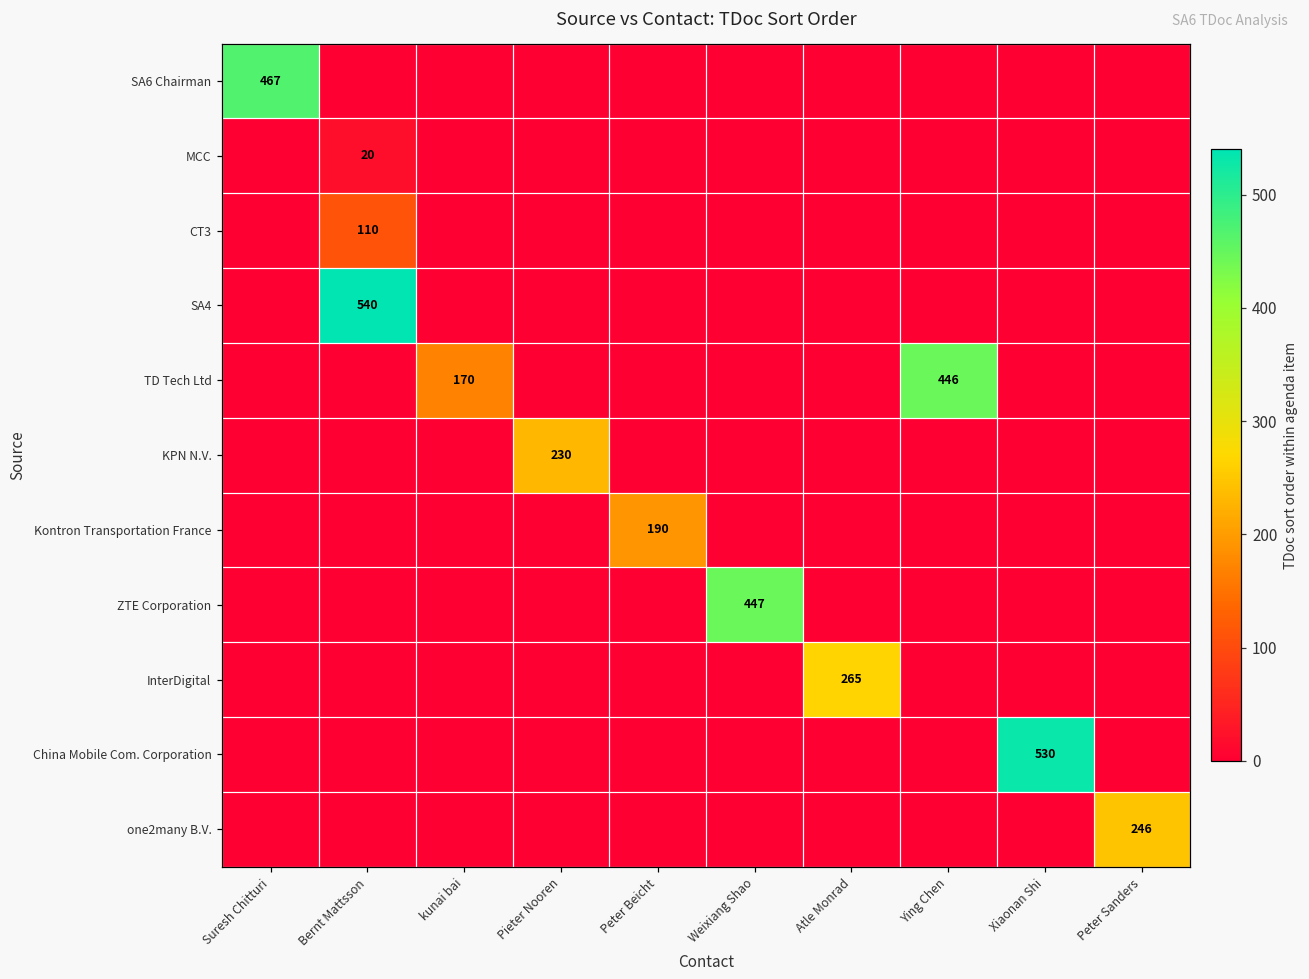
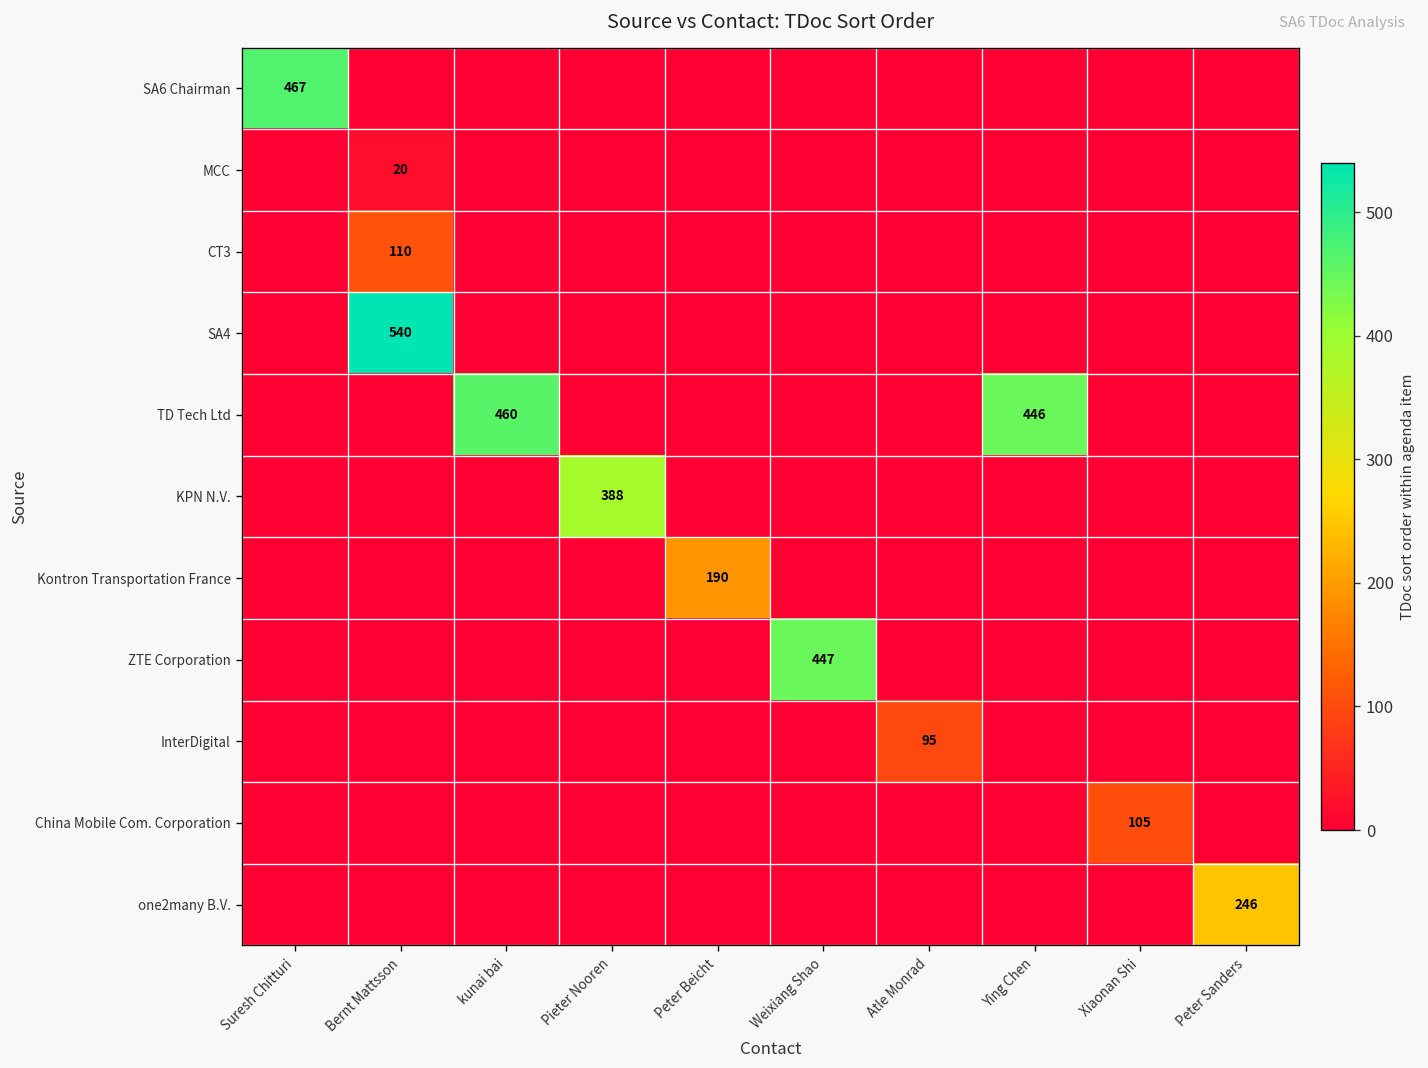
  {
    "SA6 Chairman": {
      "Suresh Chitturi": 467
    },
    "MCC": {
      "Bernt Mattsson": 20
    },
    "CT3": {
      "Bernt Mattsson": 110
    },
    "SA4": {
      "Bernt Mattsson": 540
    },
    "TD Tech Ltd": {
-     "kunai bai": 170,
+     "kunai bai": 460,
      "Ying Chen": 446
    },
    "KPN N.V.": {
-     "Pieter Nooren": 230
+     "Pieter Nooren": 388
    },
    "Kontron Transportation France": {
      "Peter Beicht": 190
    },
    "ZTE Corporation": {
      "Weixiang Shao": 447
    },
    "InterDigital": {
-     "Atle Monrad": 265
+     "Atle Monrad": 95
    },
    "China Mobile Com. Corporation": {
-     "Xiaonan Shi": 530
+     "Xiaonan Shi": 105
    },
    "one2many B.V.": {
      "Peter Sanders": 246
    }
  }
